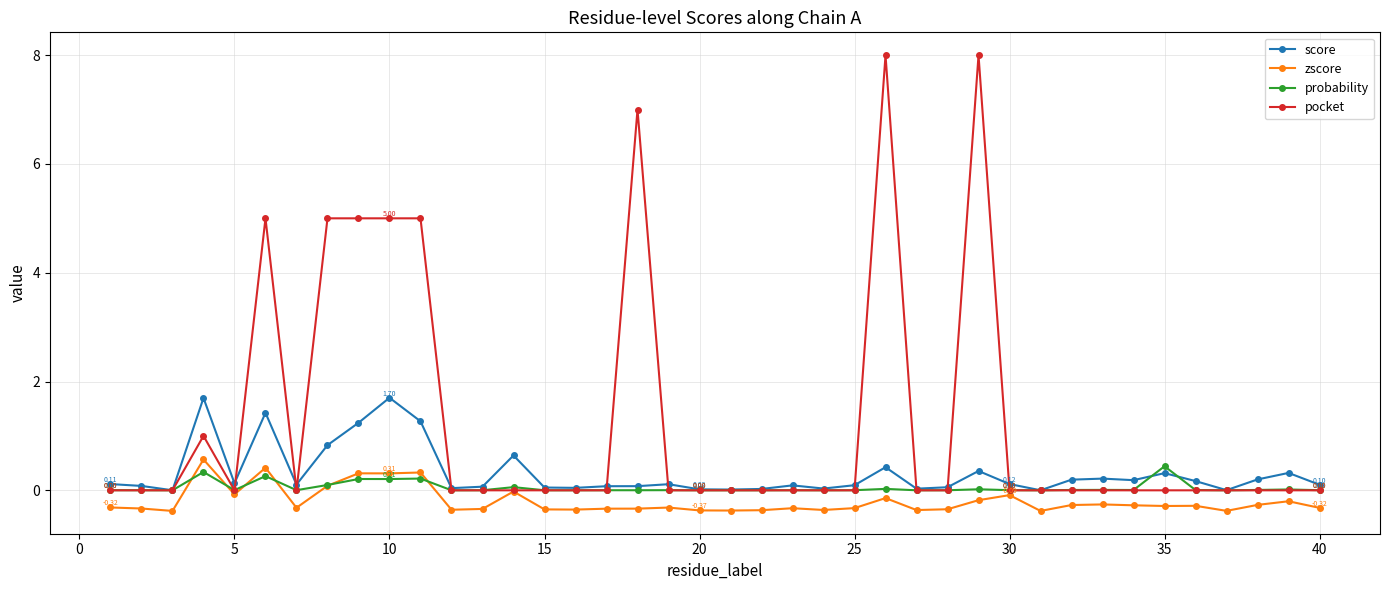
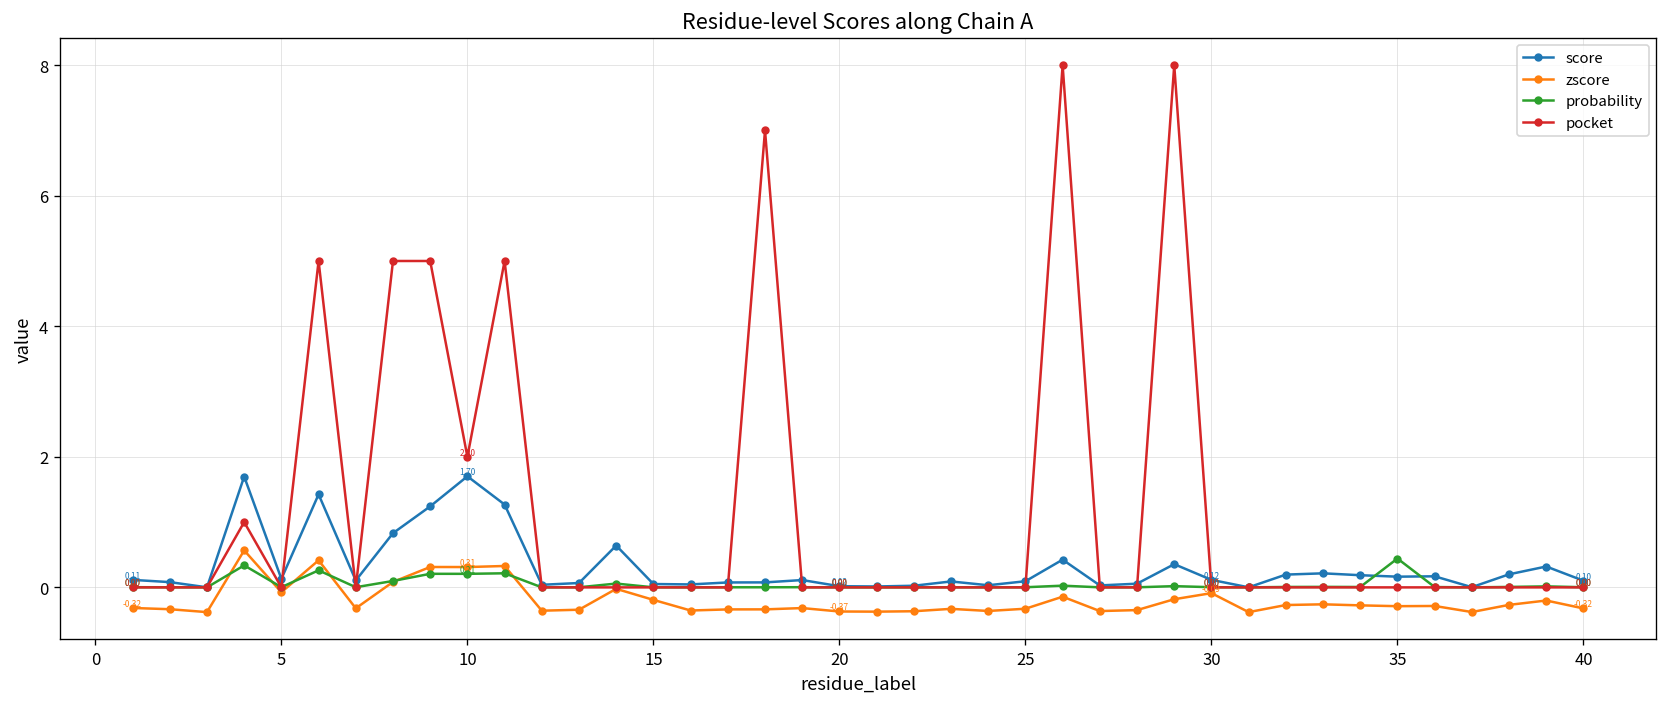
  {
    "score": {
      "5": 0.1,
      "15": 0.1,
      "25": 0.1,
-     "35": 0.3
+     "35": 0.2
    },
    "zscore": {
      "5": -0.1,
-     "15": -0.4,
+     "15": -0.2,
      "25": -0.3,
      "35": -0.3
    },
    "probability": {
      "35": 0.4
    },
    "pocket": {
-     "10": 5.00
+     "10": 2.00
    }
  }
